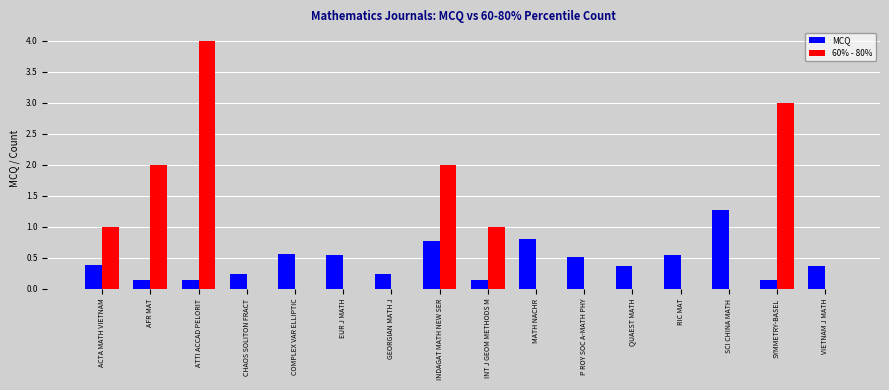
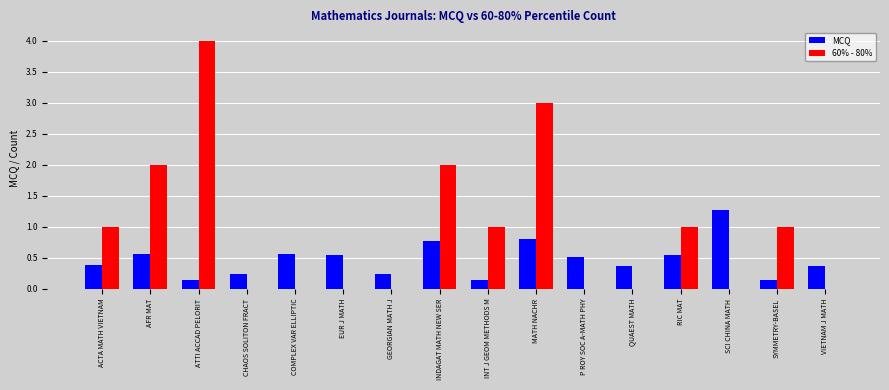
  {
    "MCQ": {
      "ACTA MATH VIETNAM": 0.4,
-     "AFR MAT": 0.1,
+     "AFR MAT": 0.6,
      "ATTI ACCAD PELORIT": 0.1,
      "CHAOS SOLITON FRACT": 0.2,
      "COMPLEX VAR ELLIPTIC": 0.6,
      "EUR J MATH": 0.5,
      "GEORGIAN MATH J": 0.2,
      "INDAGAT MATH NEW SER": 0.8,
      "INT J GEOM METHODS M": 0.2,
      "MATH NACHR": 0.8,
      "P ROY SOC A-MATH PHY": 0.5,
      "QUAEST MATH": 0.4,
      "RIC MAT": 0.6,
      "SCI CHINA MATH": 1.3,
      "SYMMETRY-BASEL": 0.1,
      "VIETNAM J MATH": 0.4
    },
    "60% - 80%": {
      "ACTA MATH VIETNAM": 1,
      "AFR MAT": 2,
      "ATTI ACCAD PELORIT": 4,
      "CHAOS SOLITON FRACT": 0,
      "COMPLEX VAR ELLIPTIC": 0,
      "EUR J MATH": 0,
      "GEORGIAN MATH J": 0,
      "INDAGAT MATH NEW SER": 2,
      "INT J GEOM METHODS M": 1,
-     "MATH NACHR": 0,
+     "MATH NACHR": 3,
      "P ROY SOC A-MATH PHY": 0,
      "QUAEST MATH": 0,
-     "RIC MAT": 0,
+     "RIC MAT": 1,
      "SCI CHINA MATH": 0,
-     "SYMMETRY-BASEL": 3,
+     "SYMMETRY-BASEL": 1,
      "VIETNAM J MATH": 0
    }
  }
